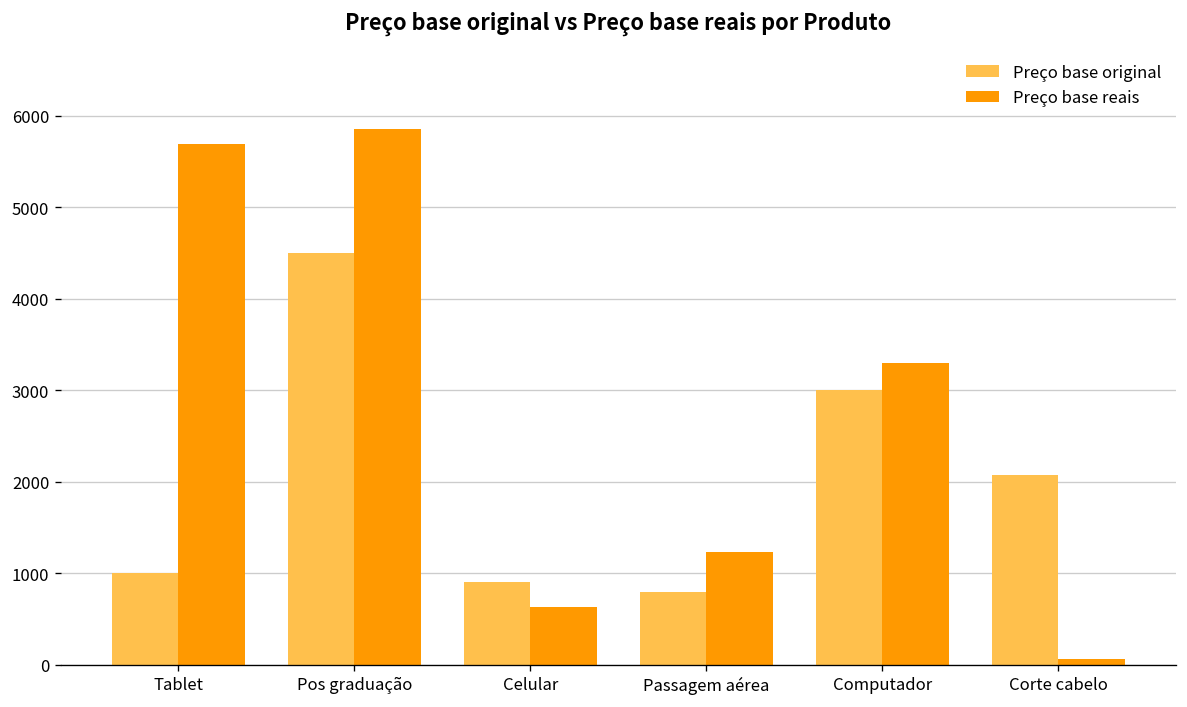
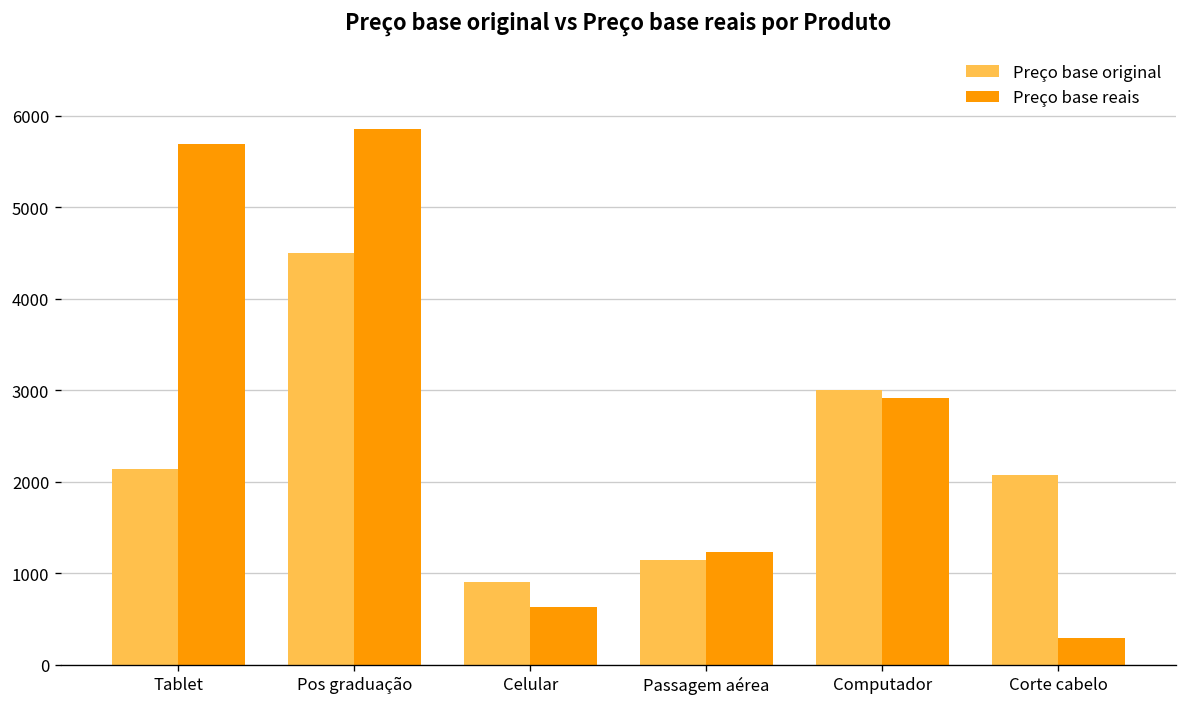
  {
    "Preço base original": {
-     "Tablet": 1000,
+     "Tablet": 2100,
      "Pos graduação": 4500,
      "Celular": 900,
-     "Passagem aérea": 800,
+     "Passagem aérea": 1100,
      "Computador": 3000,
      "Corte cabelo": 2100
    },
    "Preço base reais": {
      "Tablet": 5700,
      "Pos graduação": 5900,
      "Celular": 600,
      "Passagem aérea": 1200,
-     "Computador": 3300,
-     "Corte cabelo": 100
+     "Computador": 2900,
+     "Corte cabelo": 300
    }
  }
